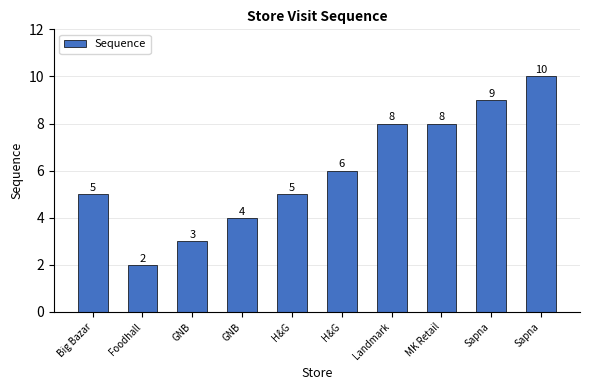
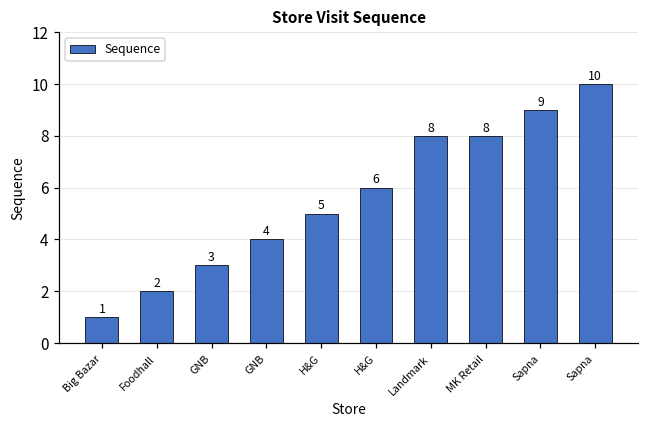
  {
-   "Big Bazar": 5,
+   "Big Bazar": 1,
    "Foodhall": 2,
    "Landmark": 8,
    "MK Retail": 8
  }
